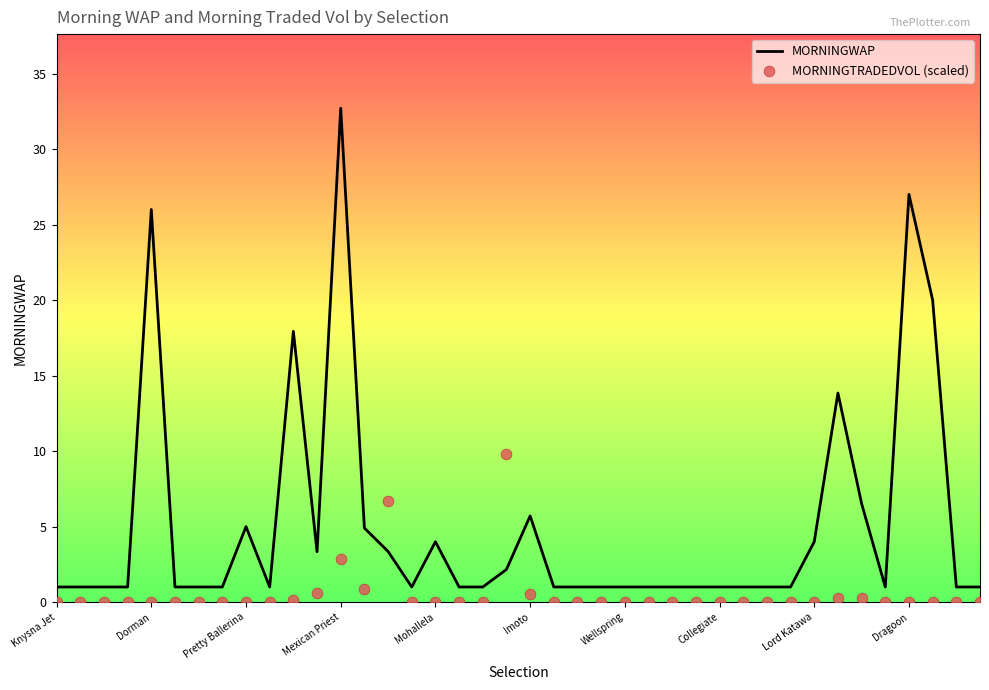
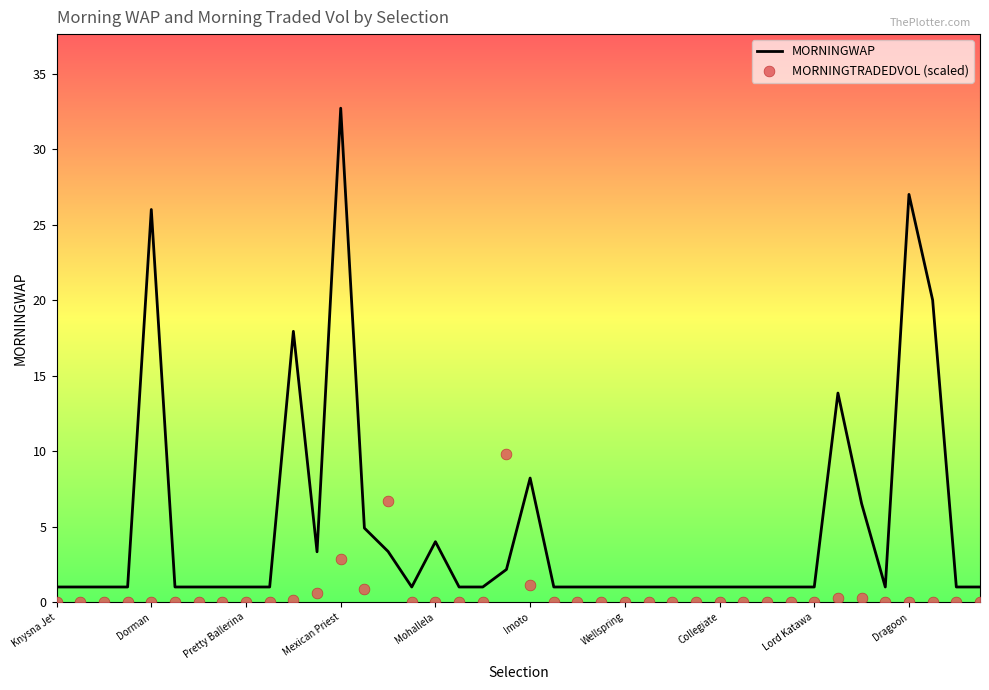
  {
    "MORNINGWAP": {
      "Knysna Jet": 1.0,
      "Dorman": 26.0,
-     "Pretty Ballerina": 5,
+     "Pretty Ballerina": 1,
      "Mexican Priest": 32.7,
      "Mohallela": 4.0,
-     "Imoto": 5.7,
+     "Imoto": 8.2,
      "Wellspring": 1.0,
      "Collegiate": 1.0,
-     "Lord Katawa": 4,
+     "Lord Katawa": 1,
      "Dragoon": 27.0
    },
    "MORNINGTRADEDVOL (scaled)": {
-     "Imoto": 0.6
+     "Imoto": 1.1
    }
  }
